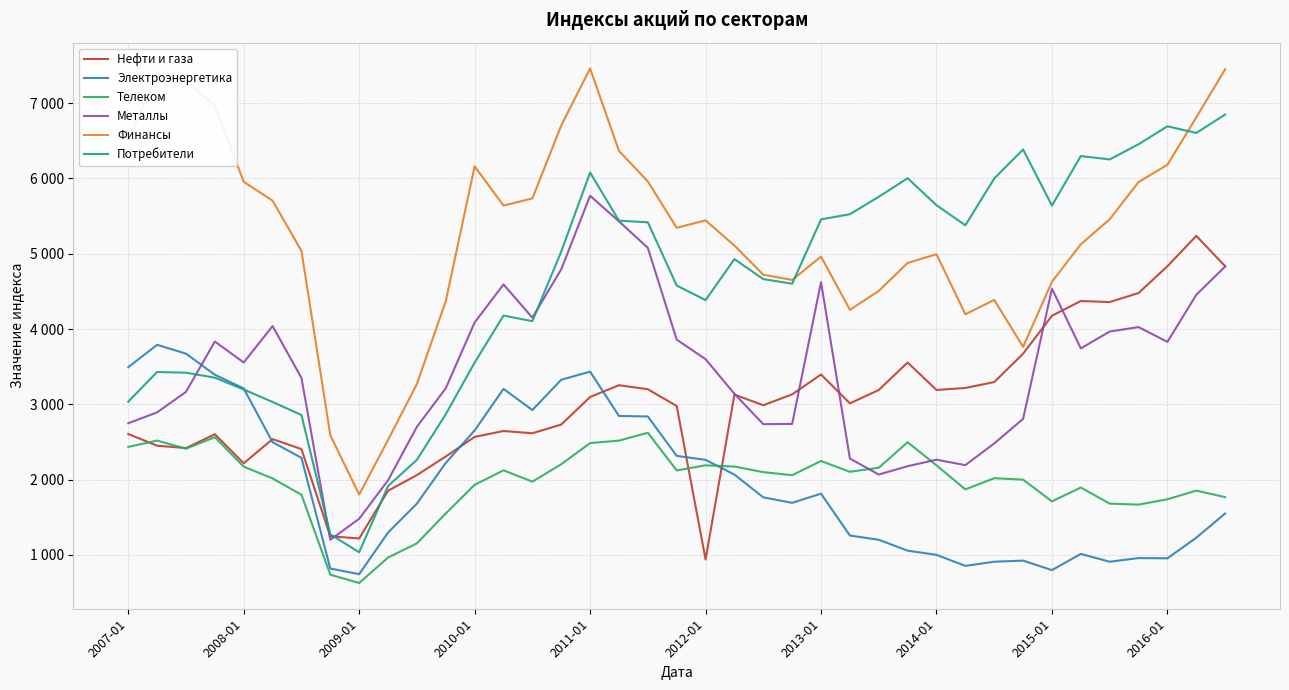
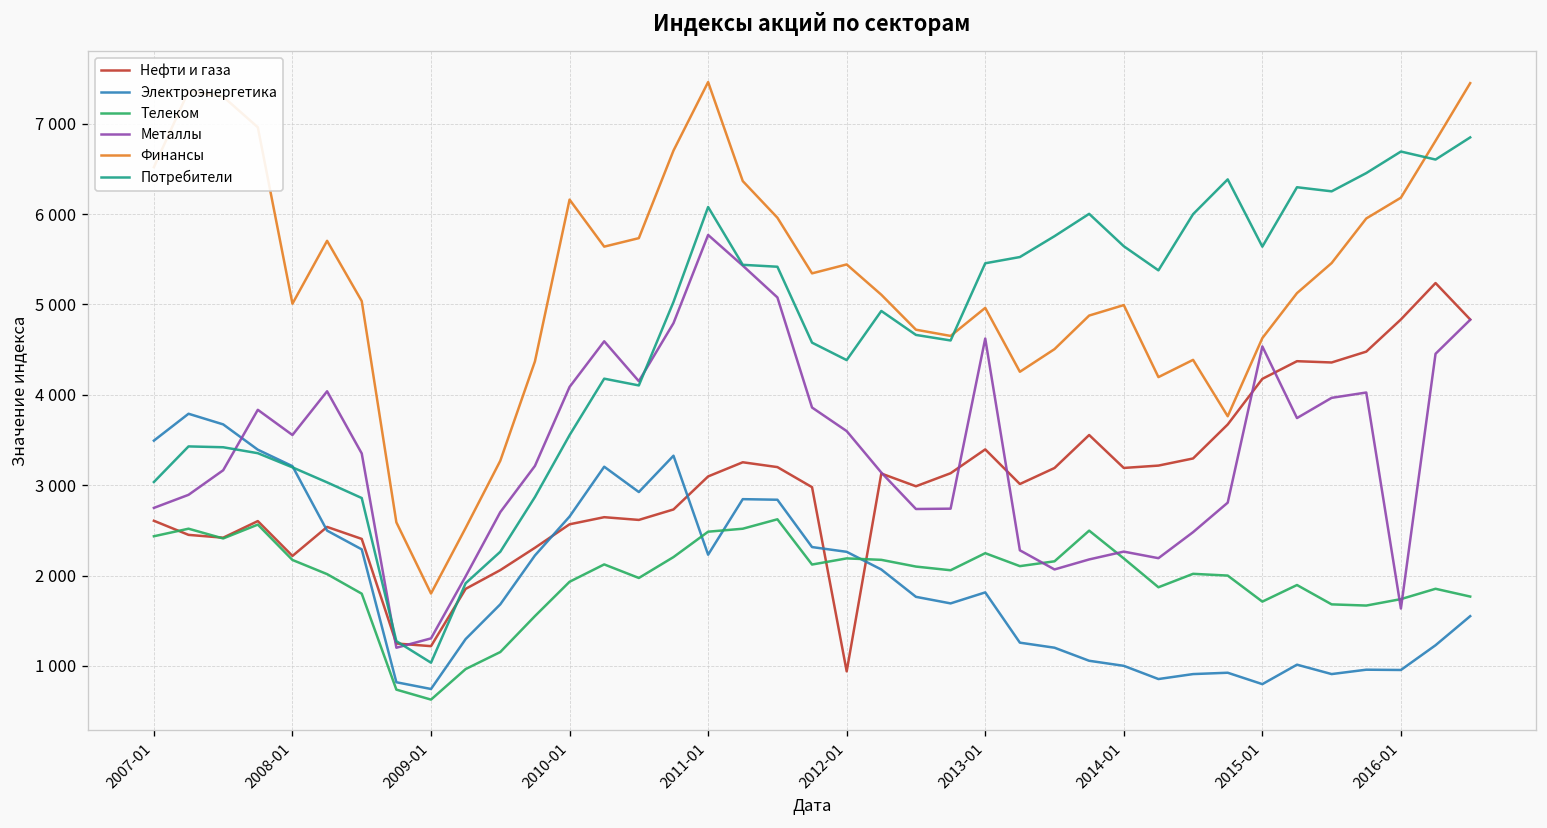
  {
    "Нефти и газа": {
      "2007-01": 2600,
      "2008-01": 2200,
      "2009-01": 1200,
      "2010-01": 2600,
      "2011-01": 3100,
      "2012-01": 900,
      "2013-01": 3400,
      "2014-01": 3200,
      "2015-01": 4200,
      "2016-01": 4800
    },
    "Электроэнергетика": {
      "2007-01": 3500,
      "2009-01": 700,
      "2010-01": 2700,
-     "2011-01": 3400,
+     "2011-01": 2200,
      "2012-01": 2300,
      "2013-01": 1800,
      "2014-01": 1000,
      "2015-01": 800,
      "2016-01": 1000
    },
    "Металлы": {
      "2007-01": 2700,
      "2008-01": 3600,
-     "2009-01": 1500,
+     "2009-01": 1300,
      "2010-01": 4100,
      "2011-01": 5800,
      "2012-01": 3600,
      "2013-01": 4600,
      "2014-01": 2300,
      "2015-01": 4500,
-     "2016-01": 3800
+     "2016-01": 1600
    },
    "Финансы": {
-     "2008-01": 6000,
+     "2008-01": 5000,
      "2009-01": 1800,
      "2010-01": 6200,
      "2011-01": 7500,
      "2012-01": 5400,
      "2013-01": 5000,
      "2014-01": 5000,
      "2015-01": 4600,
      "2016-01": 6200
    }
  }
